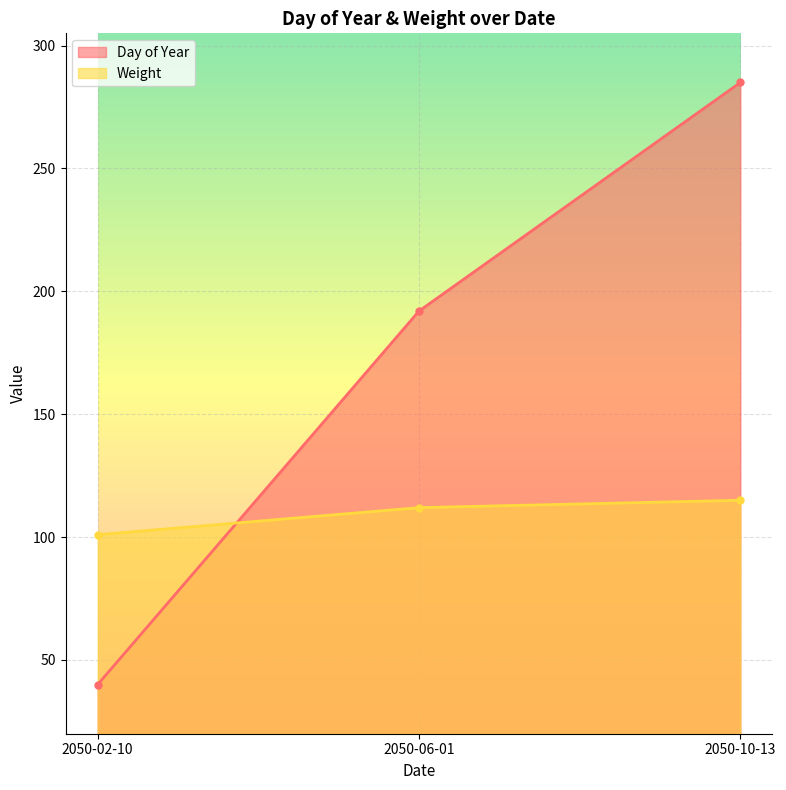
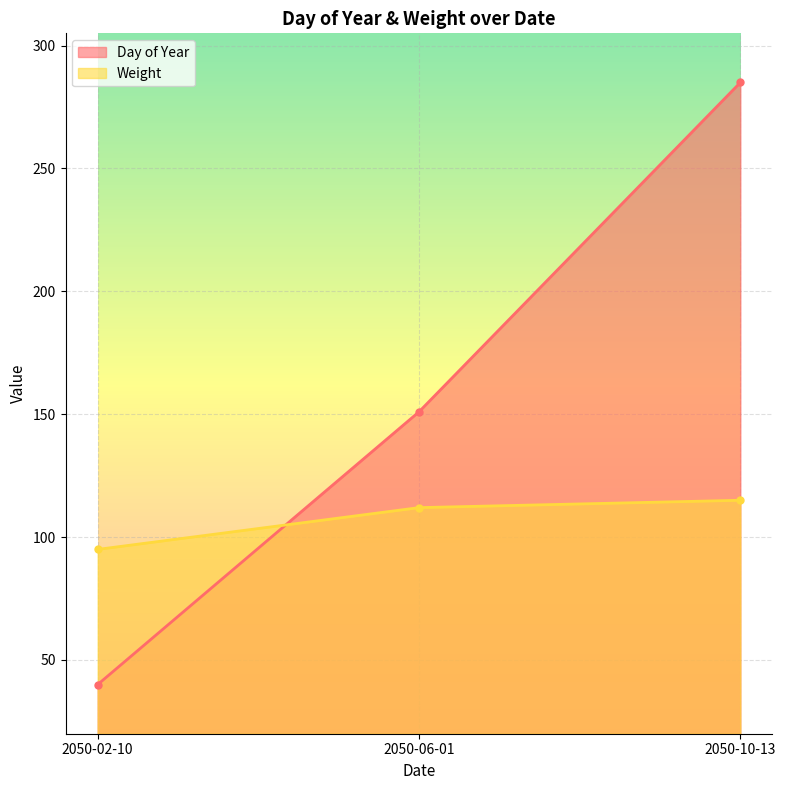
  {
    "Day of Year": {
      "2050-02-10": 40,
-     "2050-06-01": 192,
+     "2050-06-01": 151,
      "2050-10-13": 285
    },
    "Weight": {
-     "2050-02-10": 101,
+     "2050-02-10": 95,
      "2050-06-01": 112,
      "2050-10-13": 115
    }
  }
